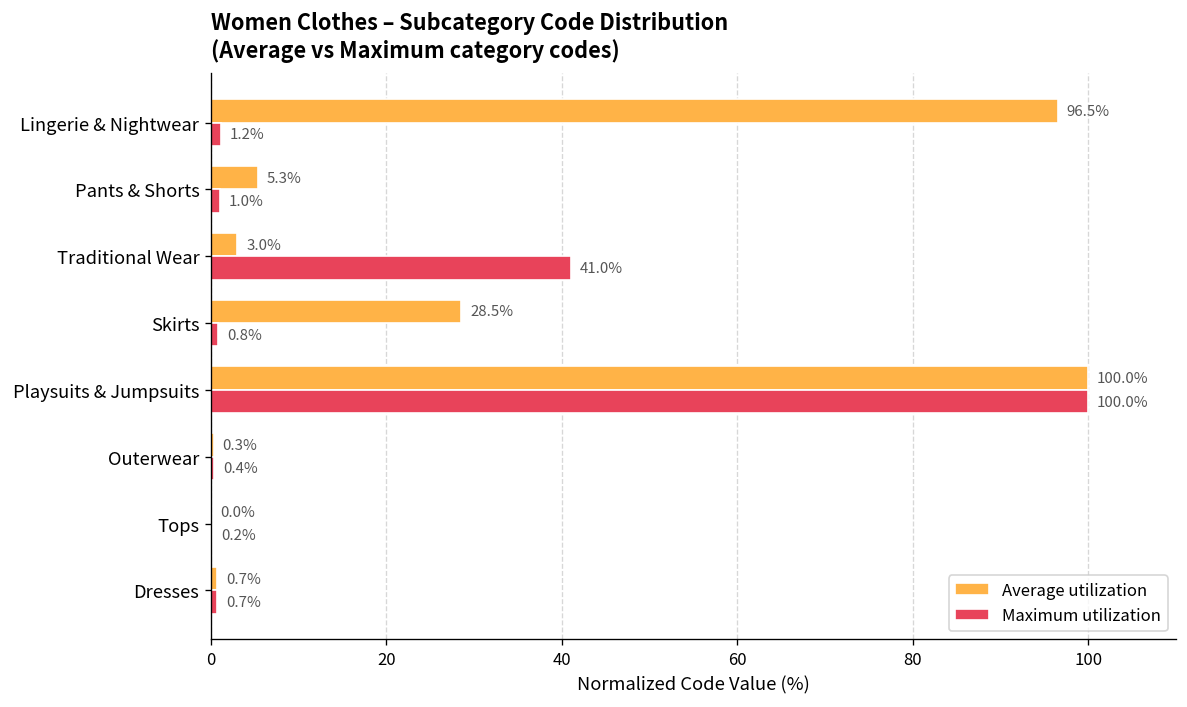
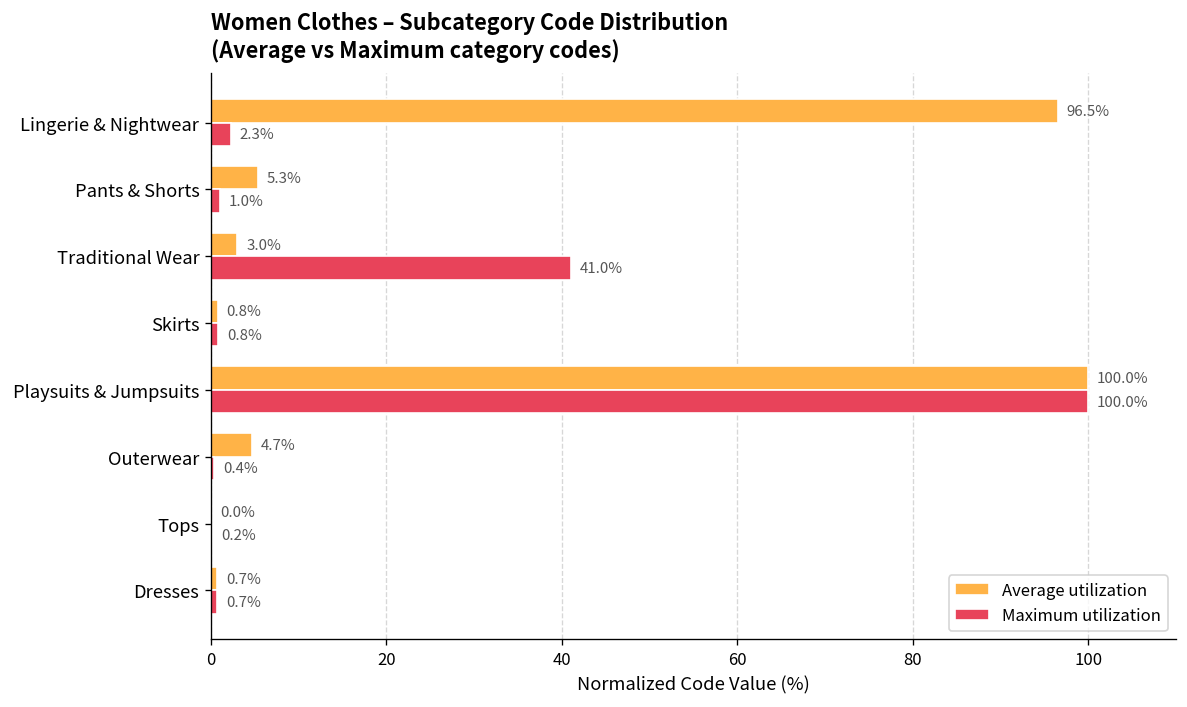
  {
    "Average utilization": {
      "Lingerie & Nightwear": "96.5%",
      "Pants & Shorts": "5.3%",
      "Traditional Wear": "3.0%",
-     "Skirts": "28.5%",
+     "Skirts": "0.8%",
      "Playsuits & Jumpsuits": "100.0%",
-     "Outerwear": "0.3%",
+     "Outerwear": "4.7%",
      "Tops": "0.0%",
      "Dresses": "0.7%"
    },
    "Maximum utilization": {
-     "Lingerie & Nightwear": "1.2%",
+     "Lingerie & Nightwear": "2.3%",
      "Pants & Shorts": "1.0%",
      "Traditional Wear": "41.0%",
      "Skirts": "0.8%",
      "Playsuits & Jumpsuits": "100.0%",
      "Outerwear": "0.4%",
      "Tops": "0.2%",
      "Dresses": "0.7%"
    }
  }
